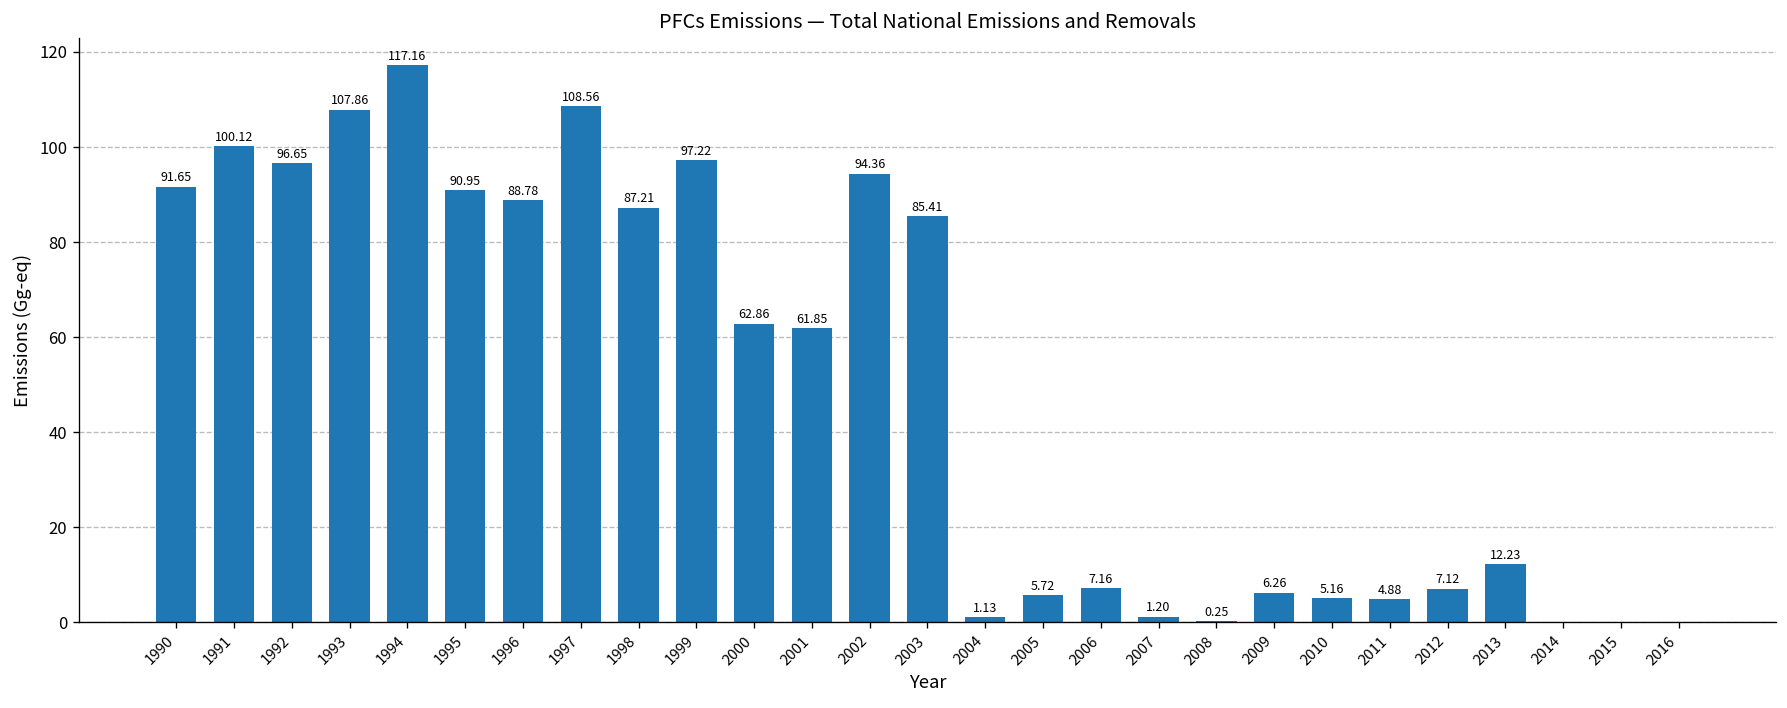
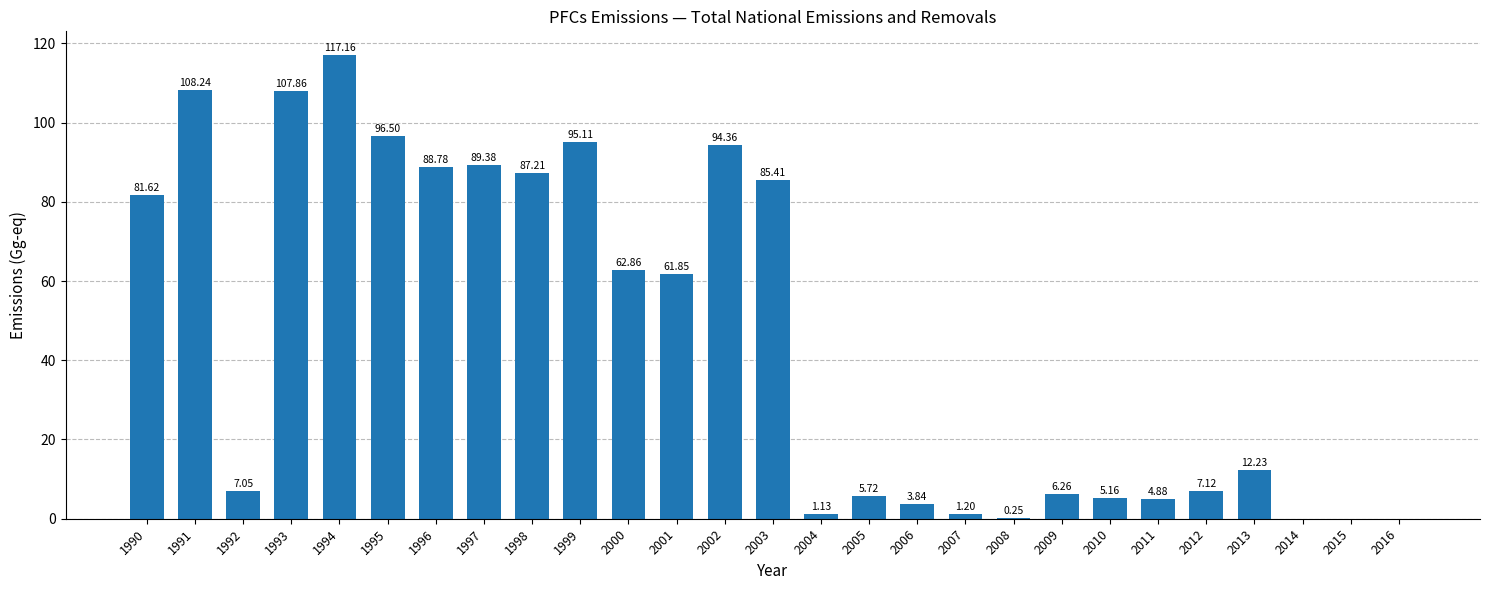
  {
-   "1990": 91.65,
-   "1991": 100.12,
-   "1992": 96.65,
+   "1990": 81.62,
+   "1991": 108.24,
+   "1992": 7.05,
    "1993": 107.86,
    "1994": 117.16,
-   "1995": 90.95,
+   "1995": 96.50,
    "1996": 88.78,
-   "1997": 108.56,
+   "1997": 89.38,
    "1998": 87.21,
-   "1999": 97.22,
+   "1999": 95.11,
    "2000": 62.86,
    "2001": 61.85,
    "2002": 94.36,
    "2003": 85.41,
    "2004": 1.13,
    "2005": 5.72,
-   "2006": 7.16,
+   "2006": 3.84,
    "2007": 1.20,
    "2008": 0.25,
    "2009": 6.26,
    "2010": 5.16,
    "2011": 4.88,
    "2012": 7.12,
    "2013": 12.23
  }
